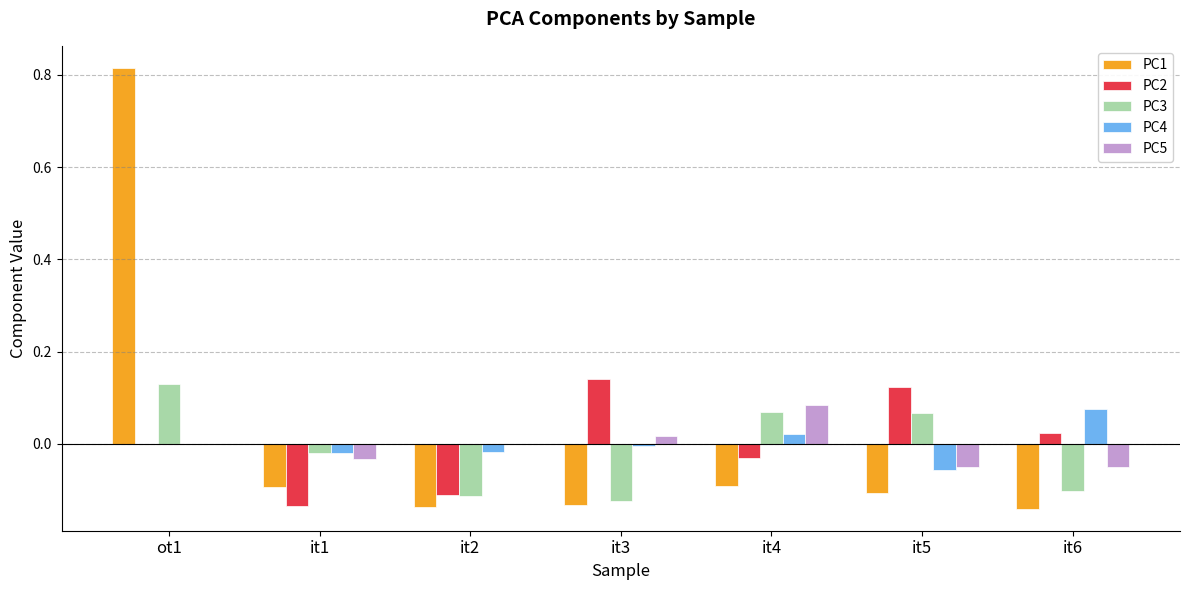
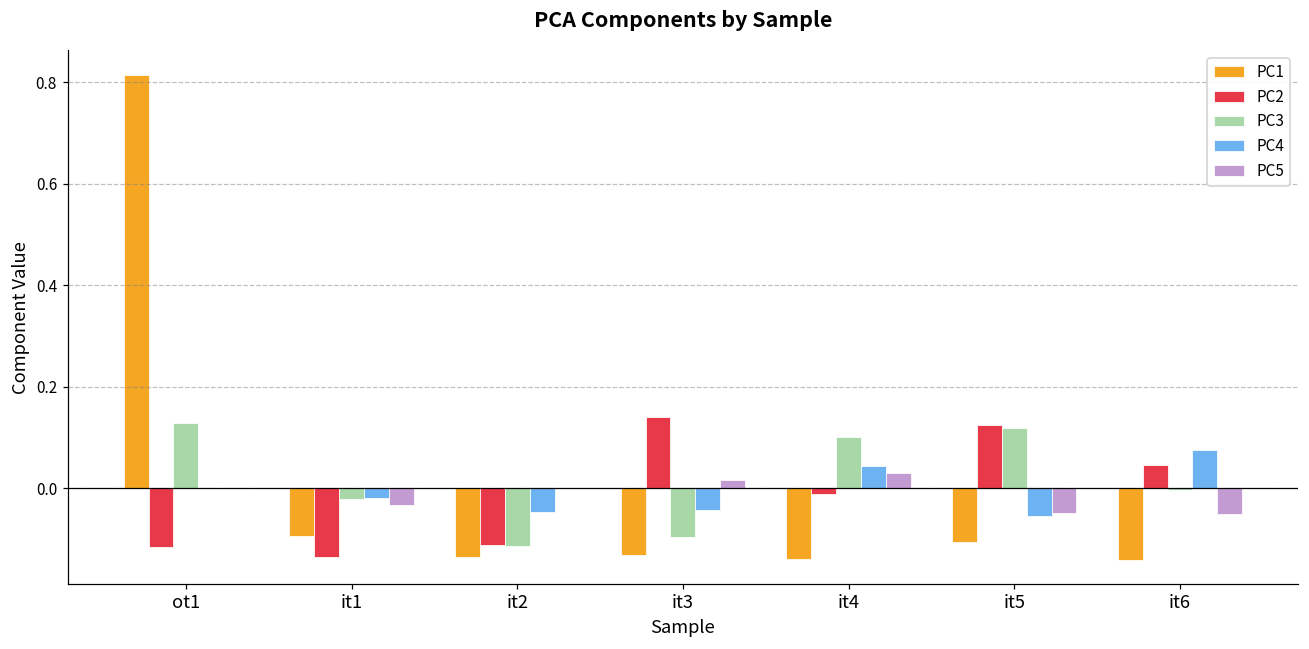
  {
    "PC1": {
      "ot1": 0.81,
      "it1": -0.09,
      "it2": -0.14,
      "it3": -0.13,
-     "it4": -0.09,
+     "it4": -0.14,
      "it5": -0.11,
      "it6": -0.14
    },
    "PC2": {
-     "ot1": 0.00,
+     "ot1": -0.12,
      "it1": -0.13,
      "it2": -0.11,
      "it3": 0.14,
-     "it4": -0.03,
+     "it4": -0.01,
      "it5": 0.12,
-     "it6": 0.02
+     "it6": 0.05
    },
    "PC3": {
      "ot1": 0.13,
      "it1": -0.02,
      "it2": -0.11,
-     "it3": -0.12,
-     "it4": 0.07,
-     "it5": 0.07,
-     "it6": -0.10
+     "it3": -0.10,
+     "it4": 0.10,
+     "it5": 0.12,
+     "it6": 0.00
    },
    "PC4": {
      "it1": -0.02,
-     "it2": -0.02,
-     "it3": 0.00,
-     "it4": 0.02,
+     "it2": -0.05,
+     "it3": -0.04,
+     "it4": 0.04,
      "it5": -0.06,
      "it6": 0.07
    },
    "PC5": {
      "it1": -0.03,
      "it3": 0.02,
-     "it4": 0.08,
+     "it4": 0.03,
      "it5": -0.05,
      "it6": -0.05
    }
  }
